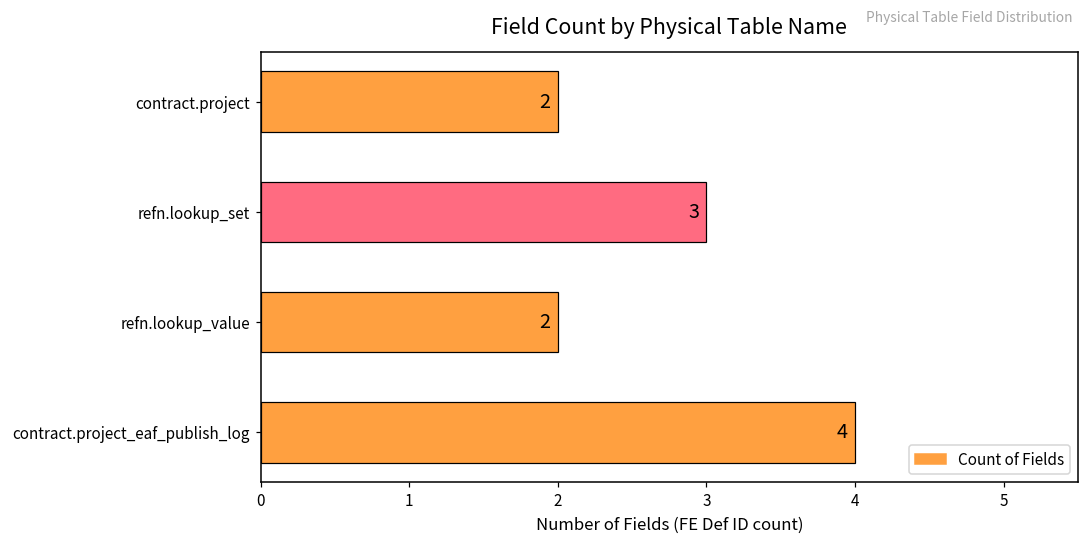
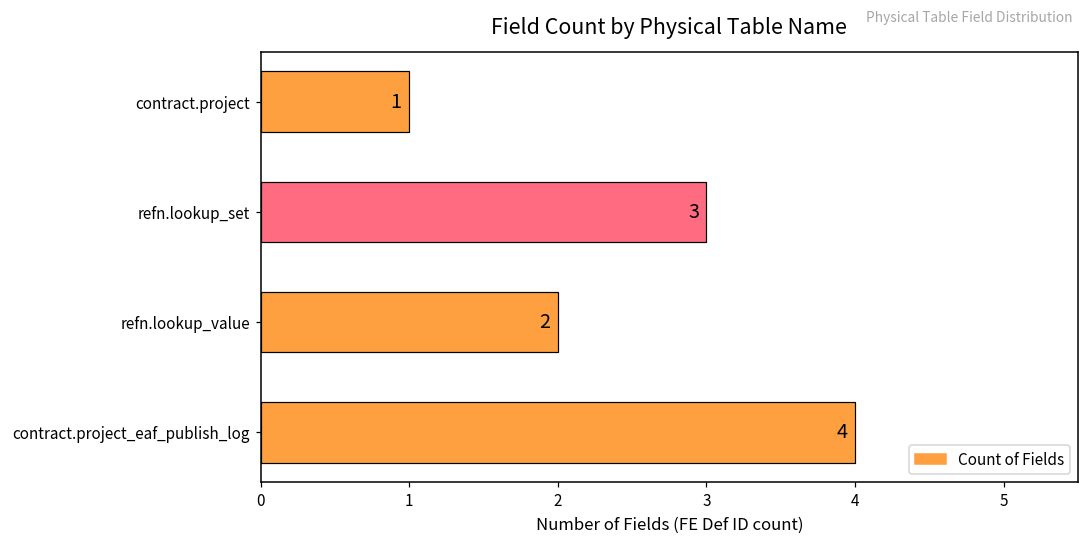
  {
-   "contract.project": 2,
+   "contract.project": 1,
    "refn.lookup_set": 3,
    "refn.lookup_value": 2,
    "contract.project_eaf_publish_log": 4
  }
